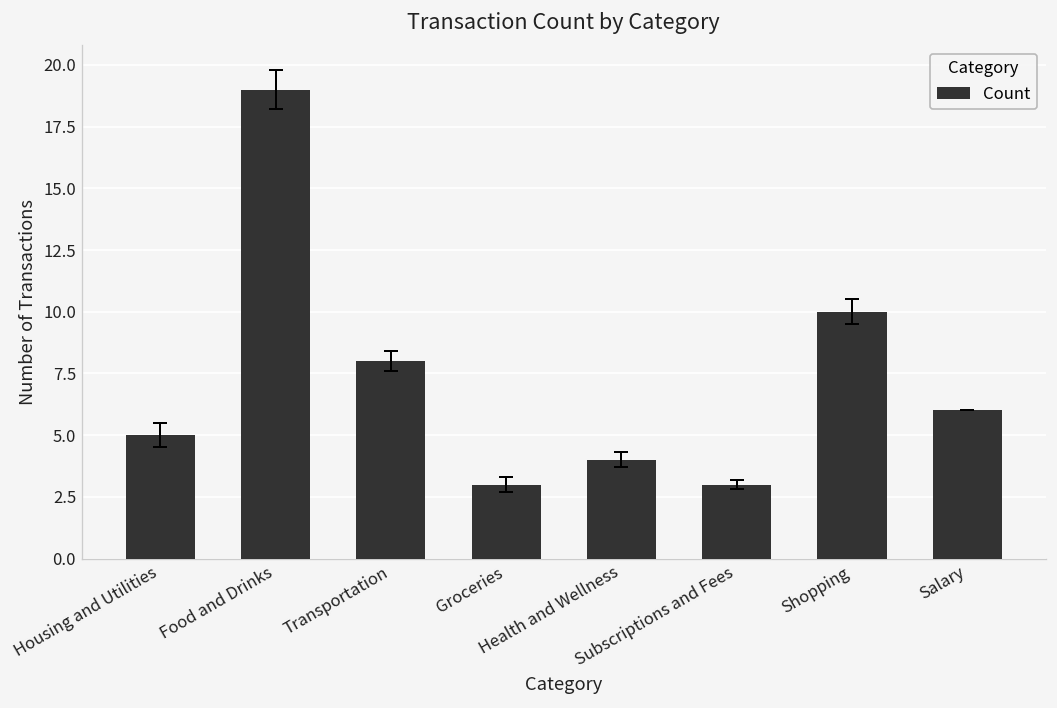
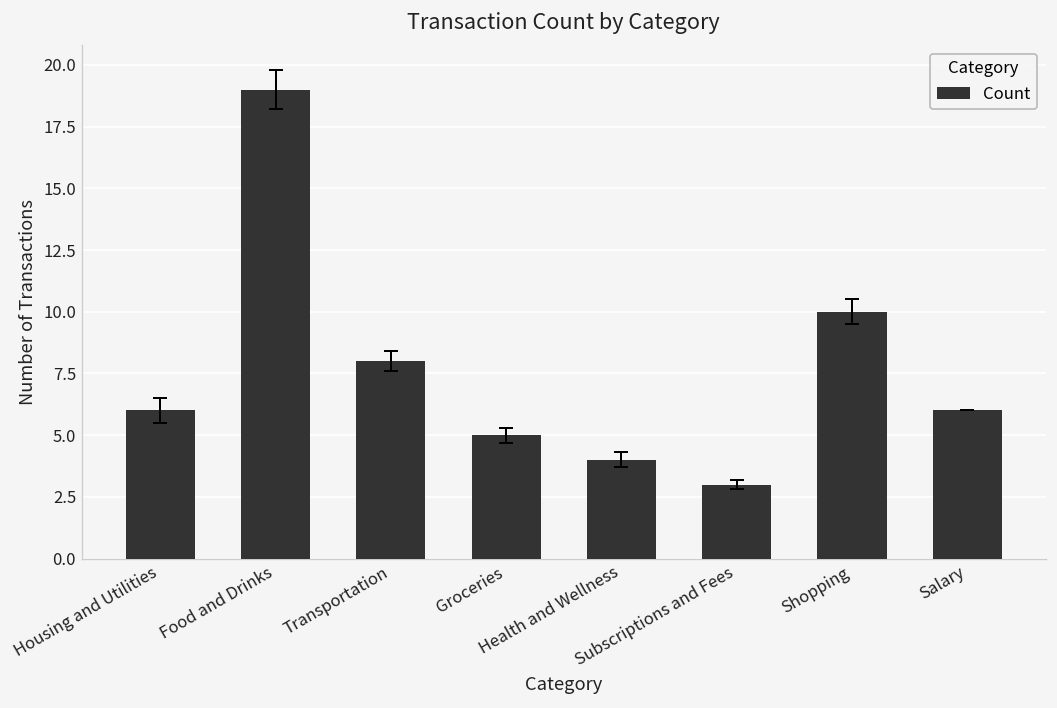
  {
    "Count": {
-     "Housing and Utilities": 5,
+     "Housing and Utilities": 6,
      "Food and Drinks": 19,
      "Transportation": 8,
-     "Groceries": 3,
+     "Groceries": 5,
      "Health and Wellness": 4,
      "Subscriptions and Fees": 3,
      "Shopping": 10,
      "Salary": 6
    }
  }
